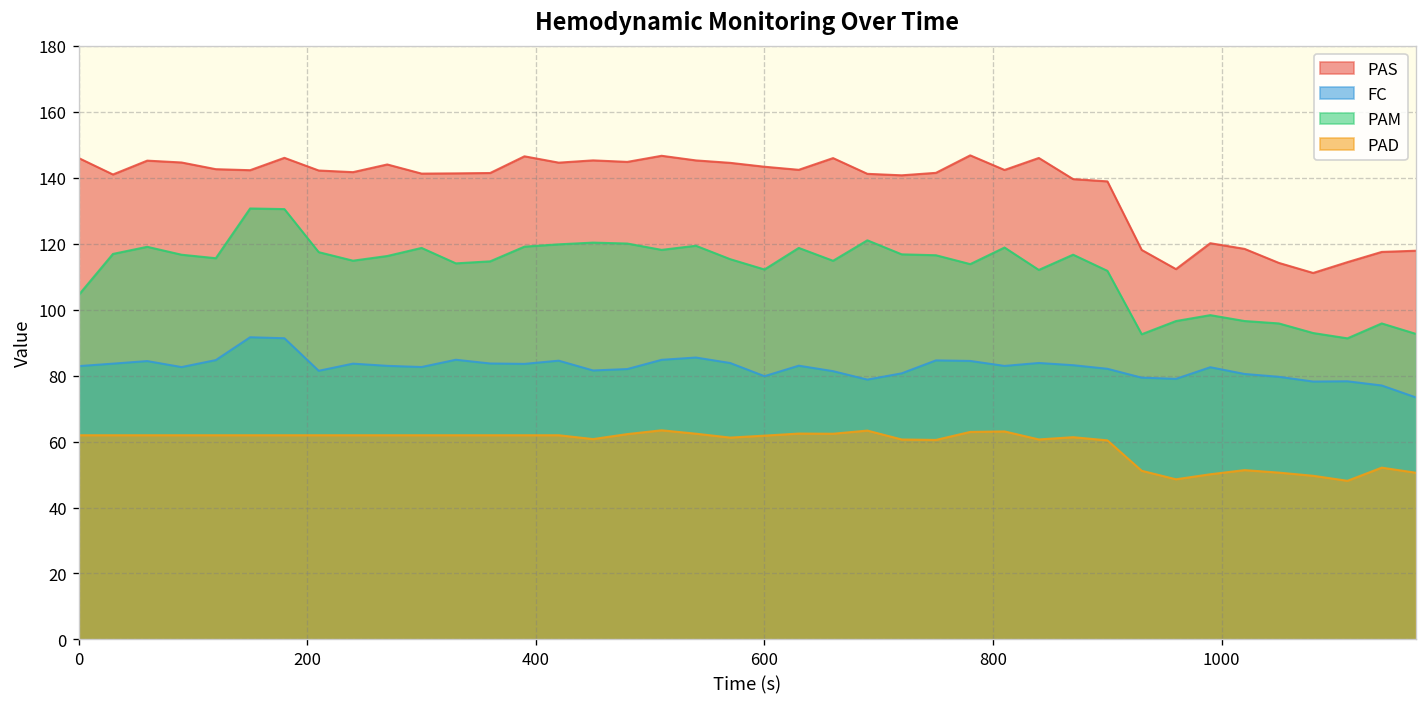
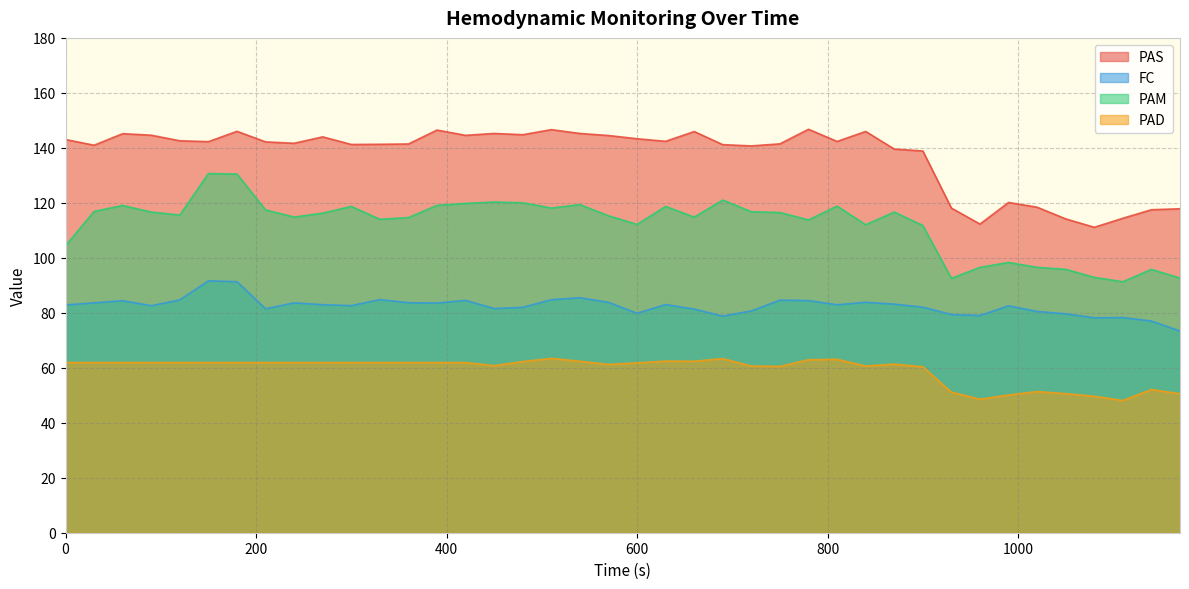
  {
    "PAS": {
-     "0": 146,
+     "0": 143,
      "600": 143
    },
    "FC": {
      "0": 83,
      "600": 80
    },
    "PAM": {
      "0": 104,
      "600": 112
    },
    "PAD": {
      "0": 62,
      "600": 62
    }
  }
